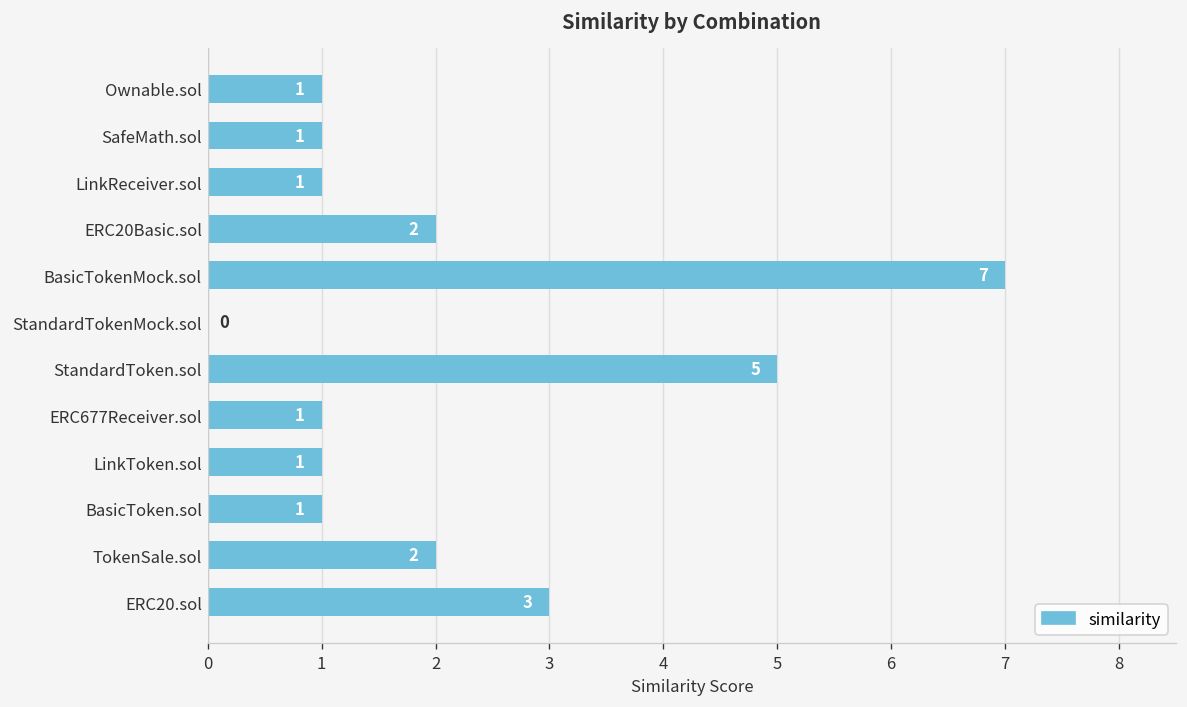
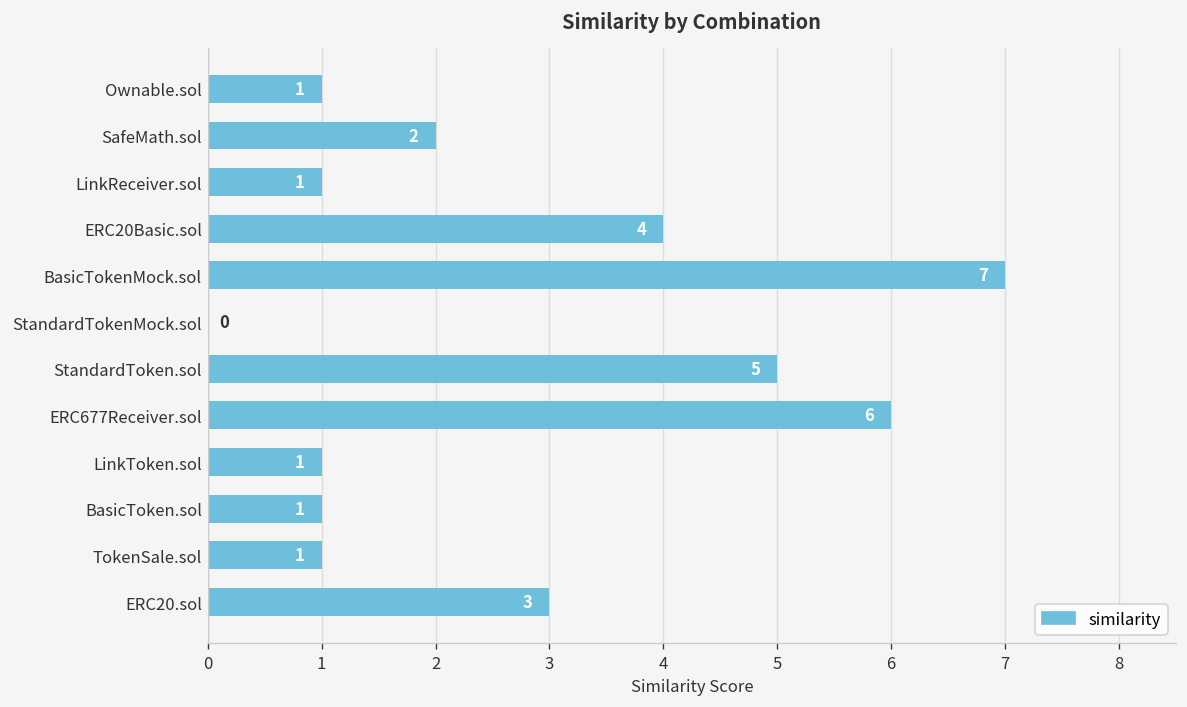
  {
    "Ownable.sol": 1,
-   "SafeMath.sol": 1,
+   "SafeMath.sol": 2,
    "LinkReceiver.sol": 1,
-   "ERC20Basic.sol": 2,
+   "ERC20Basic.sol": 4,
    "BasicTokenMock.sol": 7,
    "StandardTokenMock.sol": 0,
    "StandardToken.sol": 5,
-   "ERC677Receiver.sol": 1,
+   "ERC677Receiver.sol": 6,
    "LinkToken.sol": 1,
    "BasicToken.sol": 1,
-   "TokenSale.sol": 2,
+   "TokenSale.sol": 1,
    "ERC20.sol": 3
  }
